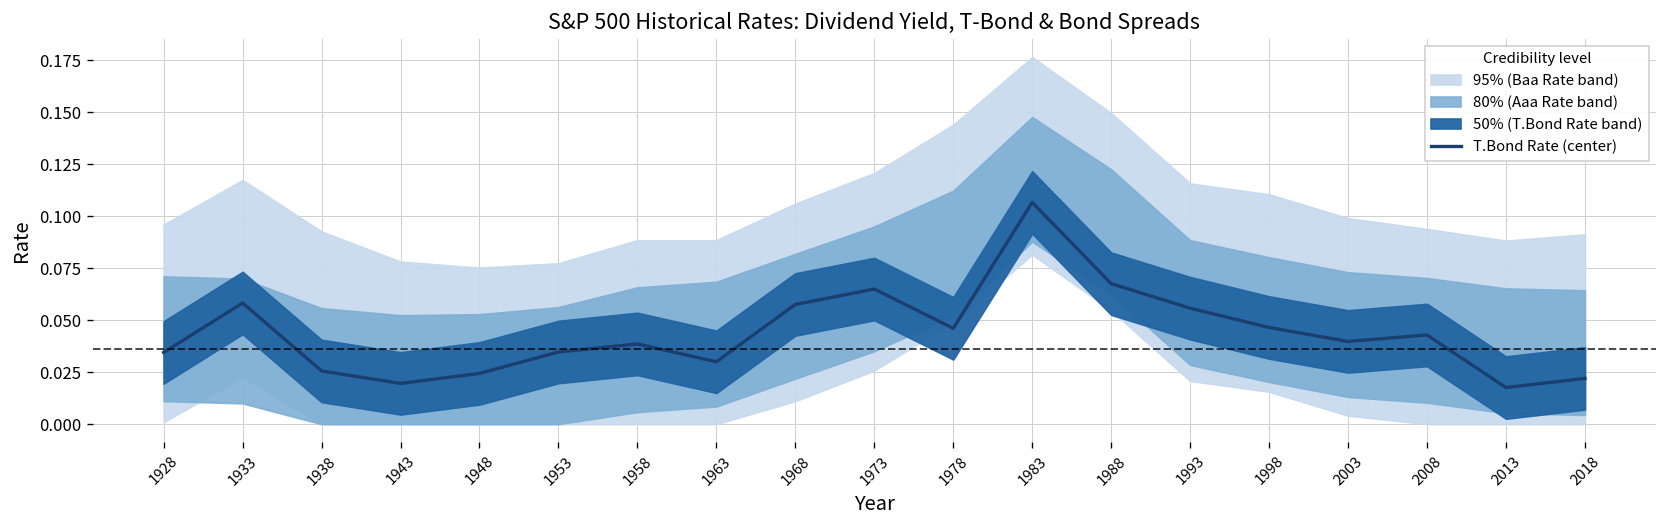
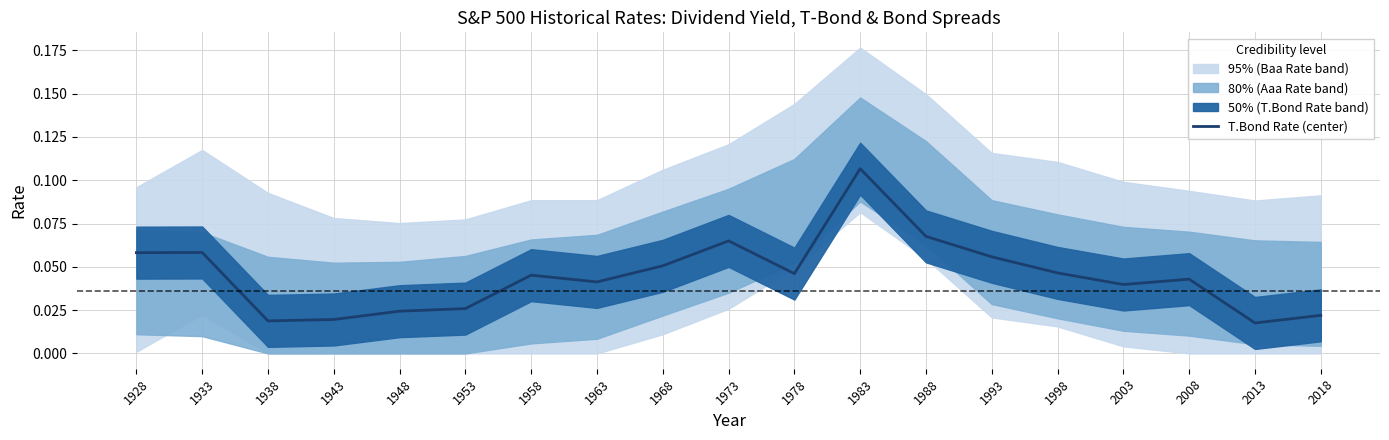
  {
    "T.Bond Rate (center)": {
-     "1928": 0.035,
+     "1928": 0.058,
      "1933": 0.058,
-     "1938": 0.026,
+     "1938": 0.019,
      "1943": 0.020,
      "1948": 0.024,
-     "1953": 0.035,
-     "1958": 0.039,
-     "1963": 0.030,
-     "1968": 0.058,
+     "1953": 0.026,
+     "1958": 0.045,
+     "1963": 0.041,
+     "1968": 0.051,
      "1973": 0.065,
      "1978": 0.046,
      "1983": 0.107,
      "1988": 0.068,
      "1993": 0.056,
      "1998": 0.047,
      "2003": 0.040,
      "2008": 0.043,
      "2013": 0.018,
      "2018": 0.022
    },
    "95% (Baa Rate band)": {
      "1938": 0.093,
      "1943": 0.078,
      "1948": 0.075,
      "1953": 0.077,
      "1958": 0.089,
      "1963": 0.089,
      "2008": 0.094,
      "2013": 0.088,
      "2018": 0.091
    },
    "80% (Aaa Rate band)": {
      "1938": 0.056,
      "1943": 0.052,
      "1948": 0.053,
      "1953": 0.056
    }
  }
